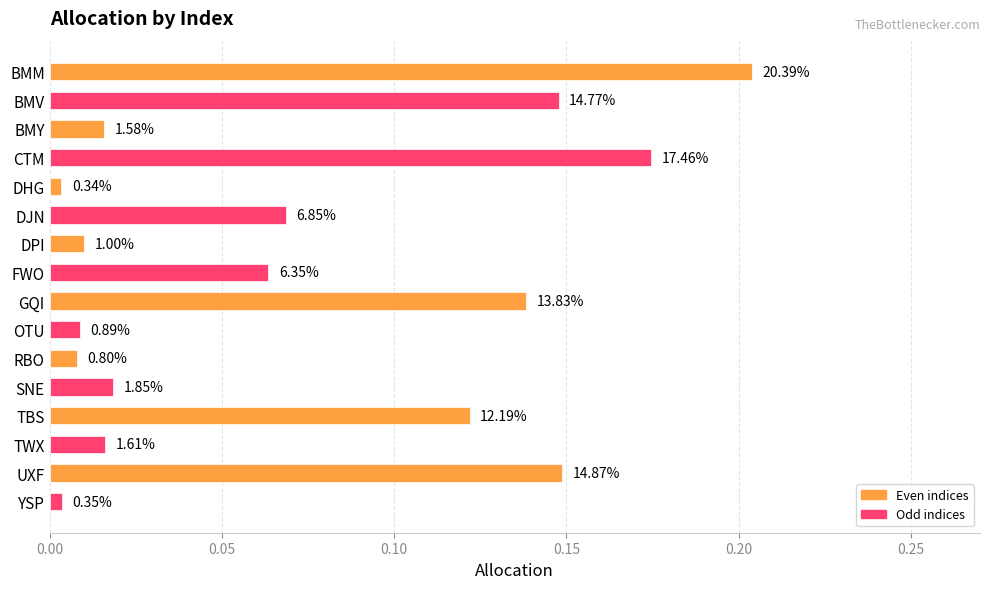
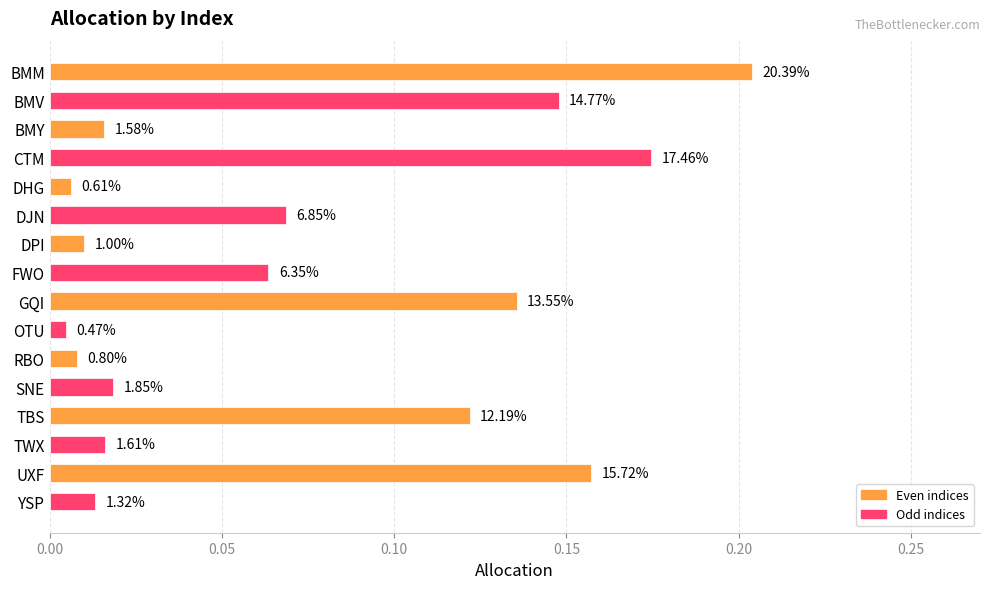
  {
    "BMM": "20.39%",
    "BMV": "14.77%",
    "BMY": "1.58%",
    "CTM": "17.46%",
-   "DHG": "0.34%",
+   "DHG": "0.61%",
    "DJN": "6.85%",
    "DPI": "1.00%",
    "FWO": "6.35%",
-   "GQI": "13.83%",
-   "OTU": "0.89%",
+   "GQI": "13.55%",
+   "OTU": "0.47%",
    "RBO": "0.80%",
    "SNE": "1.85%",
    "TBS": "12.19%",
    "TWX": "1.61%",
-   "UXF": "14.87%",
-   "YSP": "0.35%"
+   "UXF": "15.72%",
+   "YSP": "1.32%"
  }
